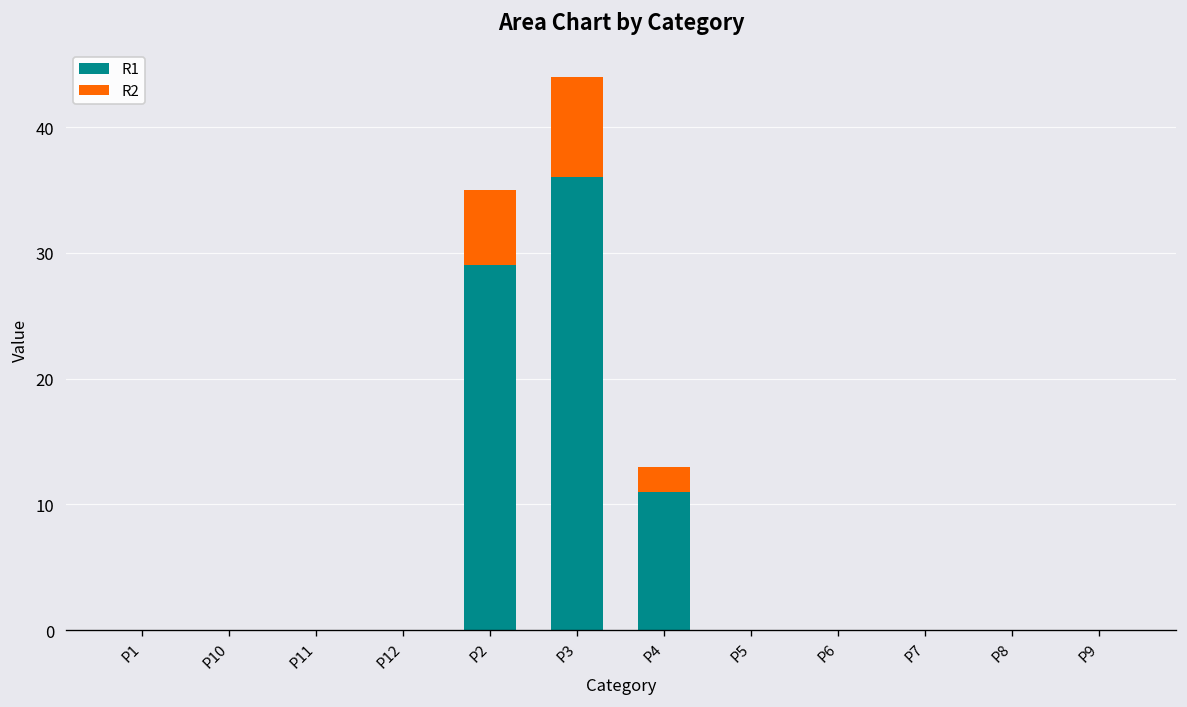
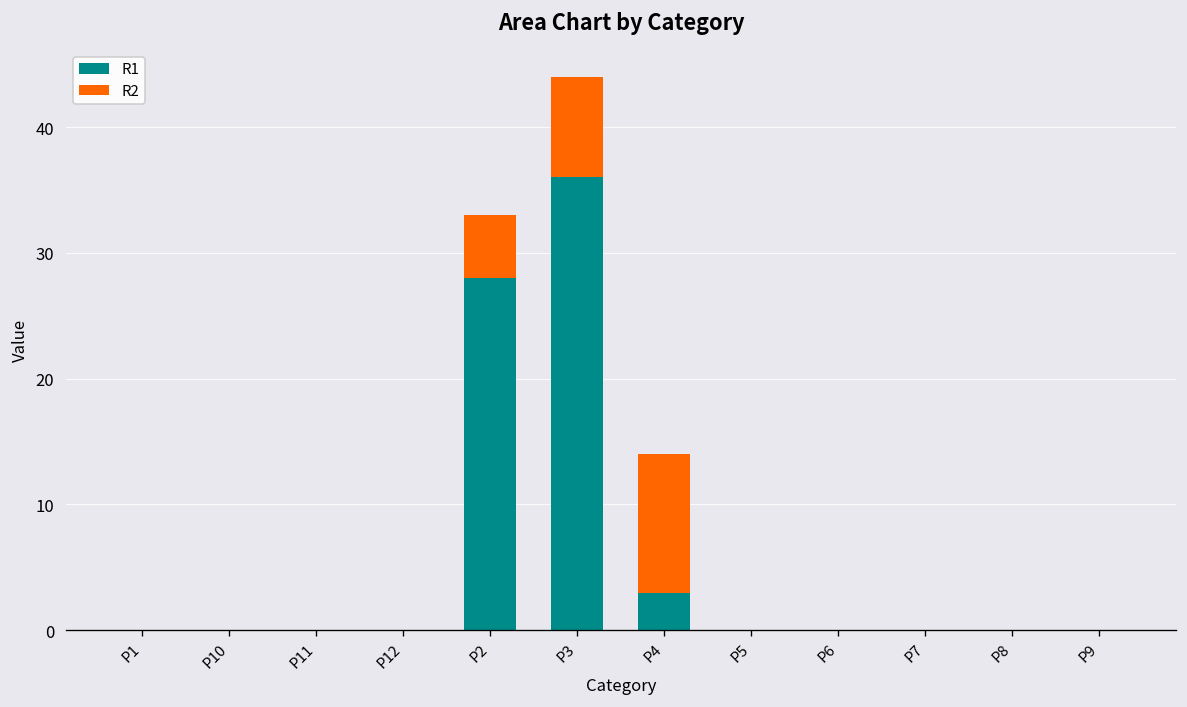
  {
    "R1": {
      "P1": 0,
      "P10": 0,
      "P11": 0,
      "P12": 0,
-     "P2": 29,
+     "P2": 28,
      "P3": 36,
-     "P4": 11,
+     "P4": 3,
      "P5": 0,
      "P6": 0,
      "P7": 0,
      "P8": 0,
      "P9": 0
    },
    "R2": {
      "P1": 0,
      "P10": 0,
      "P11": 0,
      "P12": 0,
-     "P2": 6,
+     "P2": 5,
      "P3": 8,
-     "P4": 2,
+     "P4": 11,
      "P5": 0,
      "P6": 0,
      "P7": 0,
      "P8": 0,
      "P9": 0
    }
  }
